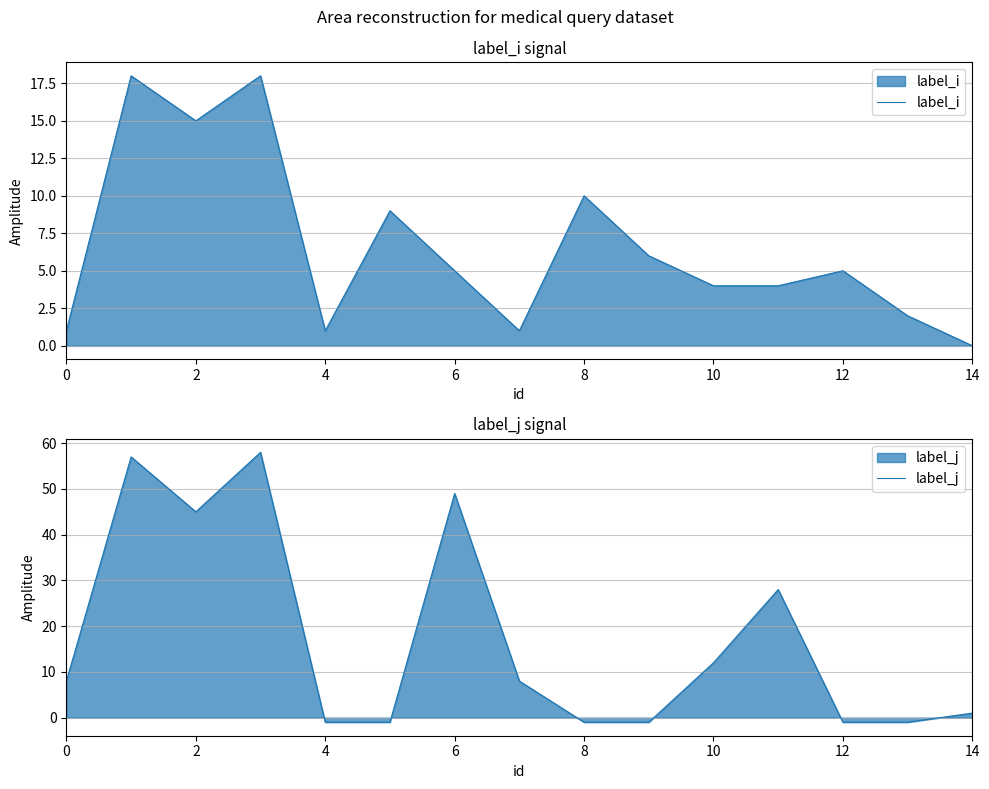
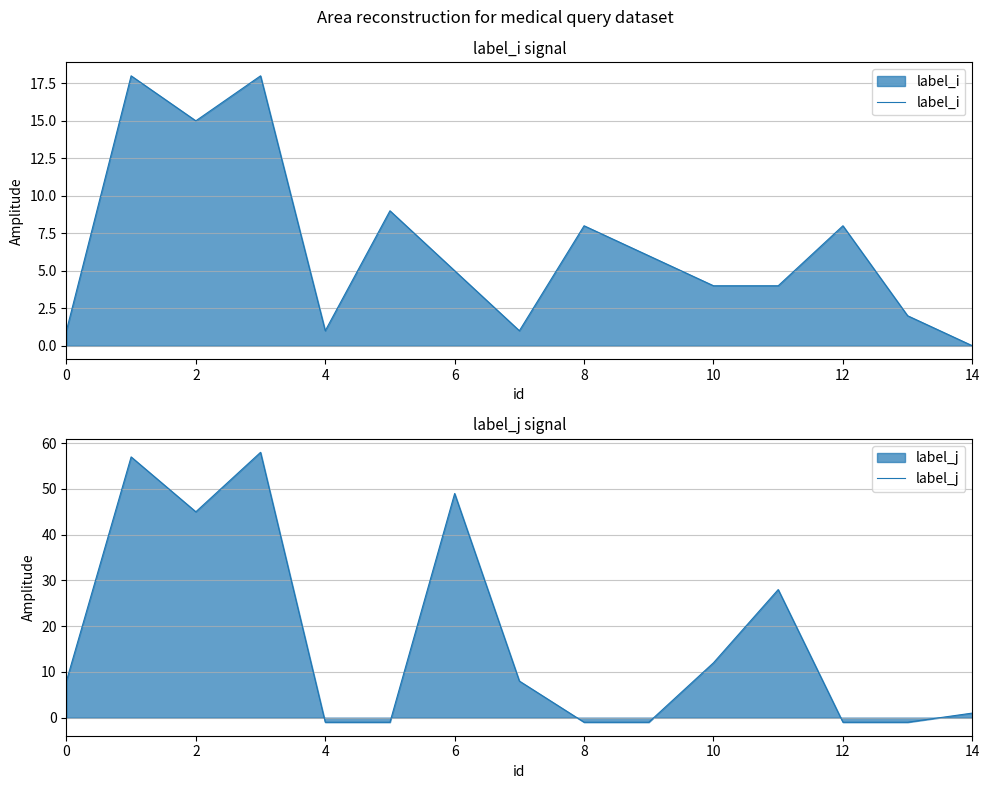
  {
    "label_i signal": {
      "0": 1,
      "2": 15,
      "4": 1,
      "6": 5,
-     "8": 10,
+     "8": 8,
      "10": 4,
-     "12": 5,
+     "12": 8,
      "14": 0
    }
  }
